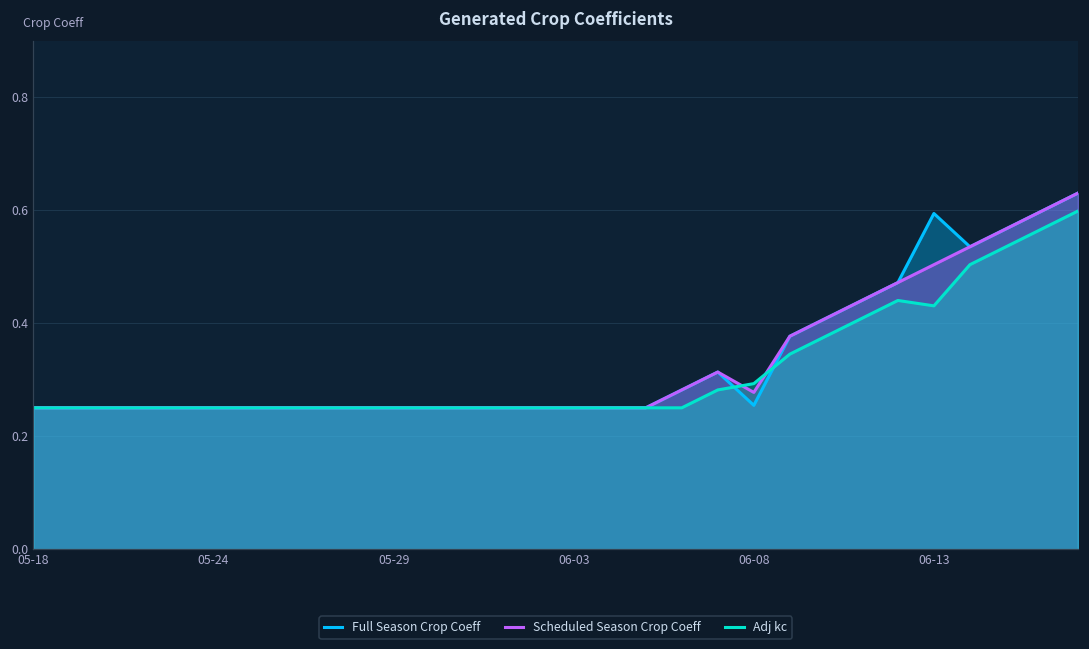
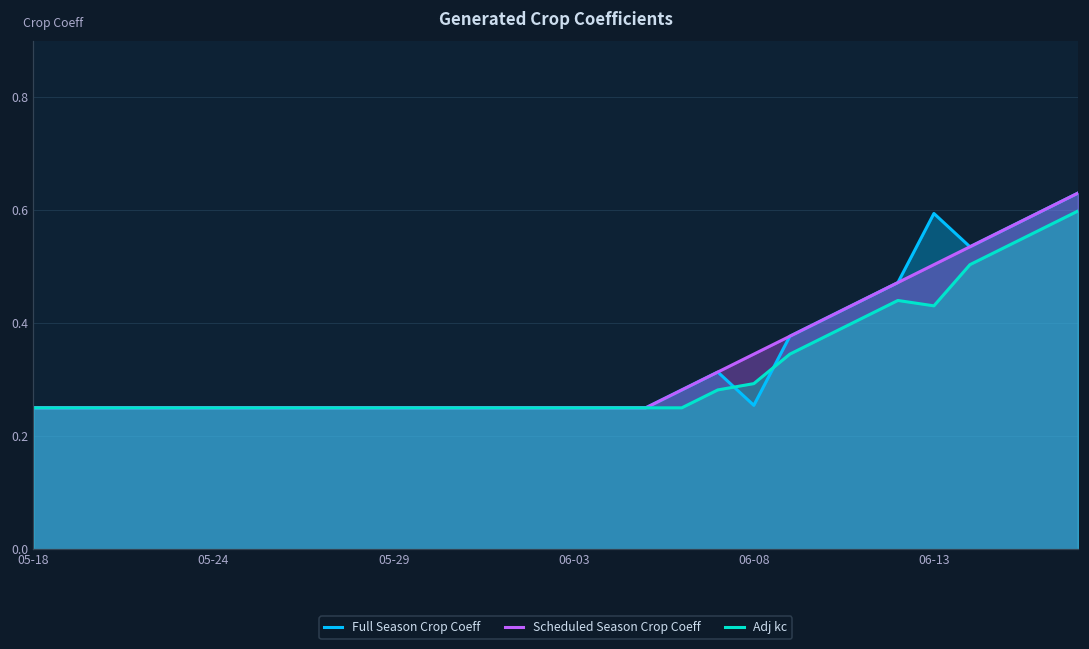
  {
    "Full Season Crop Coeff": {
      "06-08": 0.25,
      "06-13": 0.59
    },
    "Scheduled Season Crop Coeff": {
-     "06-08": 0.28,
+     "06-08": 0.35,
      "06-13": 0.50
    },
    "Adj kc": {
      "06-08": 0.29,
      "06-13": 0.43
    }
  }
